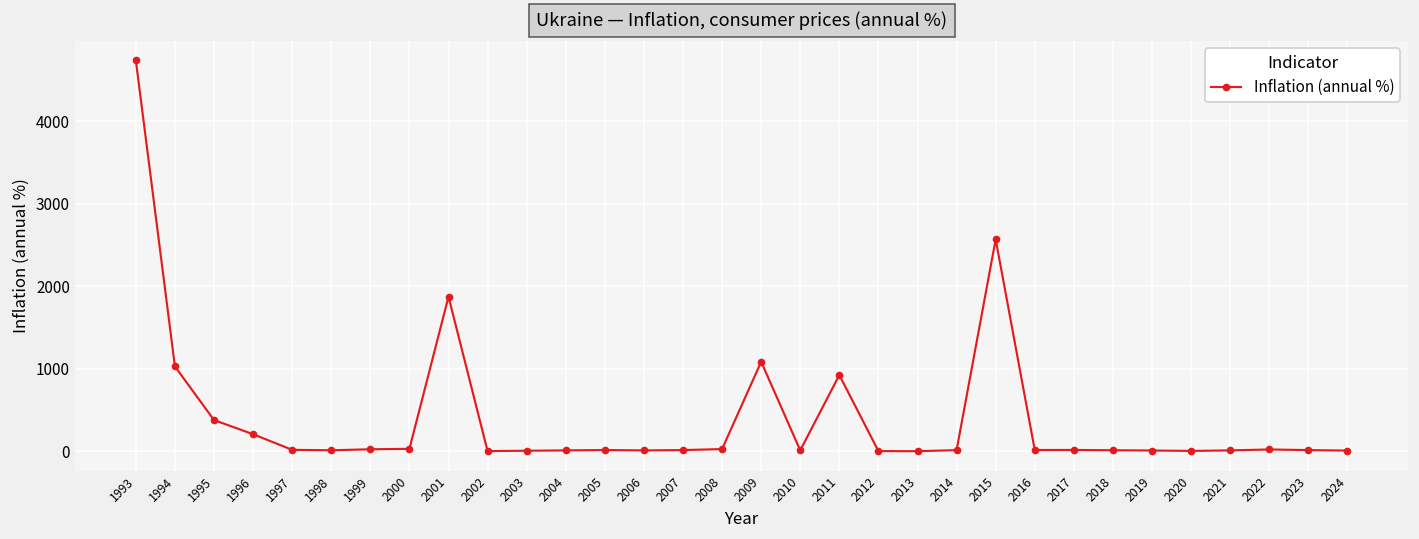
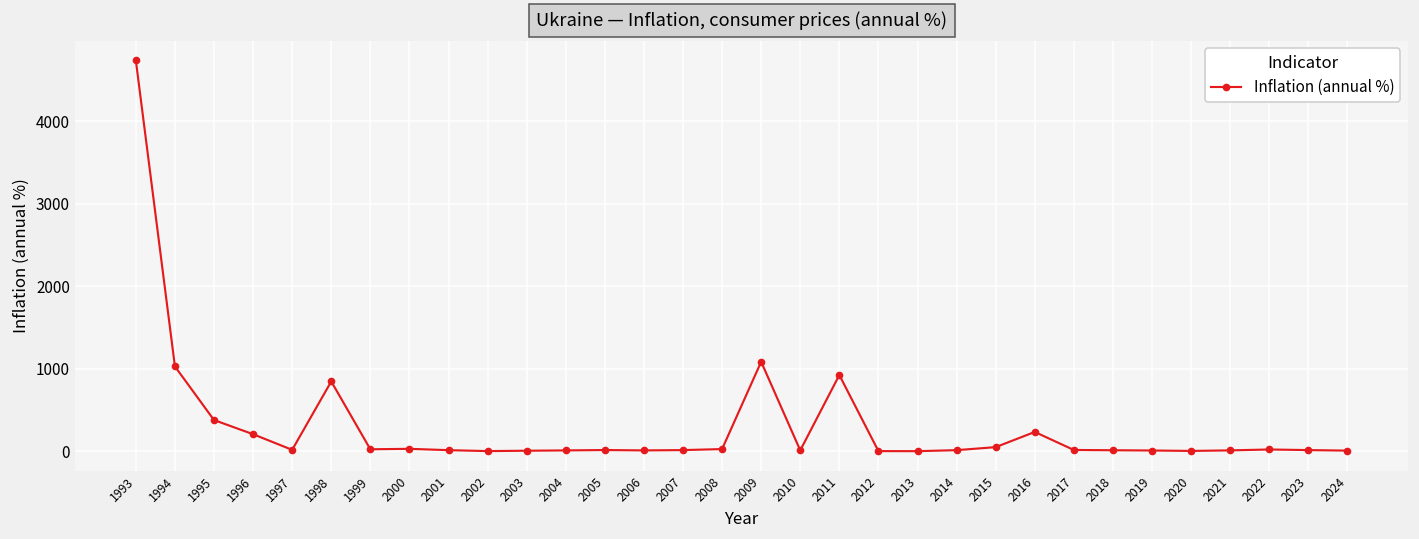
  {
    "1993": 4700,
    "1994": 1000,
    "1995": 400,
    "1996": 200,
    "1997": 0,
-   "1998": 0,
+   "1998": 800,
    "1999": 0,
    "2000": 0,
-   "2001": 1900,
+   "2001": 0,
    "2002": 0,
    "2003": 0,
    "2004": 0,
    "2005": 0,
    "2006": 0,
    "2007": 0,
    "2008": 0,
    "2009": 1100,
    "2010": 0,
    "2011": 900,
    "2012": 0,
    "2013": 0,
    "2014": 0,
-   "2015": 2600,
-   "2016": 0,
+   "2015": 0,
+   "2016": 200,
    "2017": 0,
    "2018": 0,
    "2019": 0,
    "2020": 0,
    "2021": 0,
    "2022": 0,
    "2023": 0,
    "2024": 0
  }
